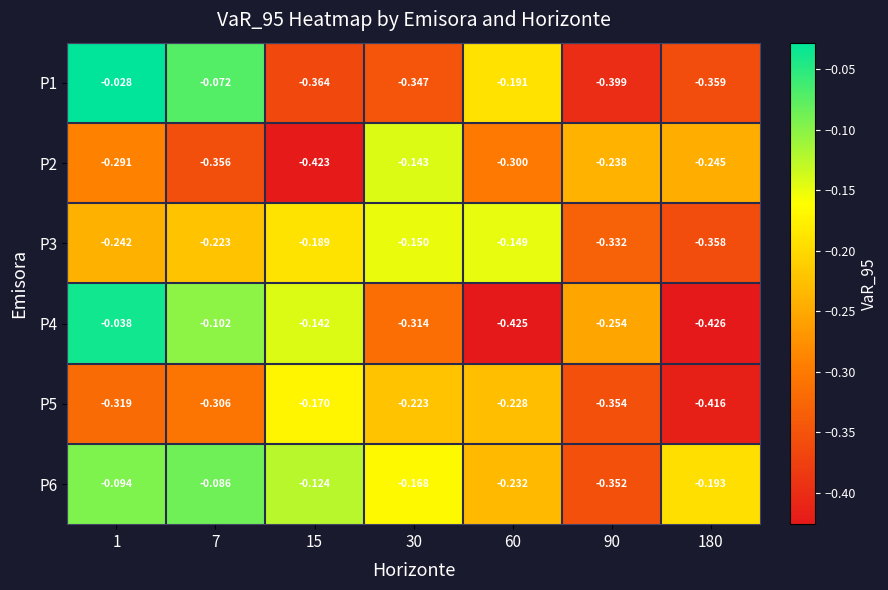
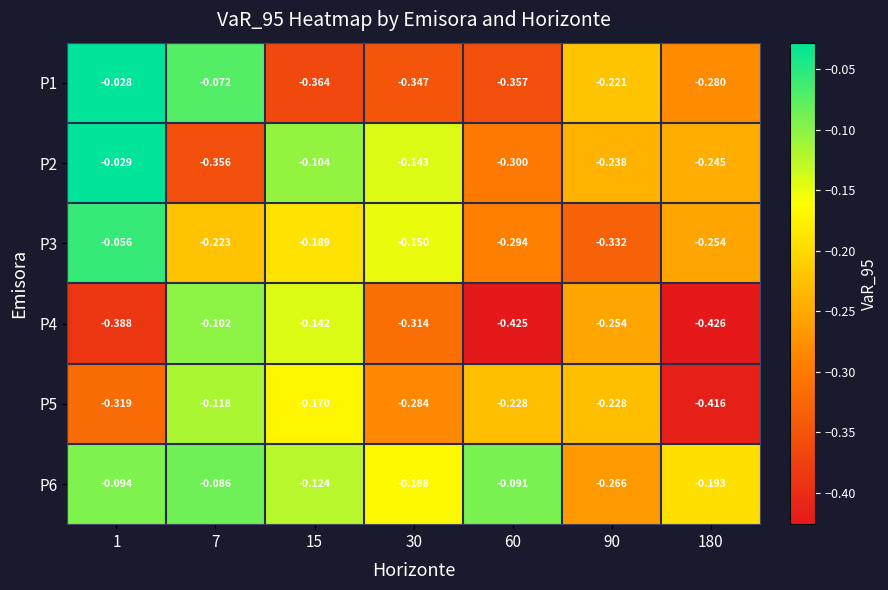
  {
    "P1": {
      "1": -0.028,
      "7": -0.072,
      "15": -0.364,
      "30": -0.347,
-     "60": -0.191,
-     "90": -0.399,
-     "180": -0.359
+     "60": -0.357,
+     "90": -0.221,
+     "180": -0.280
    },
    "P2": {
-     "1": -0.291,
+     "1": -0.029,
      "7": -0.356,
-     "15": -0.423,
+     "15": -0.104,
      "30": -0.143,
      "60": -0.300,
      "90": -0.238,
      "180": -0.245
    },
    "P3": {
-     "1": -0.242,
+     "1": -0.056,
      "7": -0.223,
      "15": -0.189,
      "30": -0.150,
-     "60": -0.149,
+     "60": -0.294,
      "90": -0.332,
-     "180": -0.358
+     "180": -0.254
    },
    "P4": {
-     "1": -0.038,
+     "1": -0.388,
      "7": -0.102,
      "15": -0.142,
      "30": -0.314,
      "60": -0.425,
      "90": -0.254,
      "180": -0.426
    },
    "P5": {
      "1": -0.319,
-     "7": -0.306,
+     "7": -0.118,
      "15": -0.170,
-     "30": -0.223,
+     "30": -0.284,
      "60": -0.228,
-     "90": -0.354,
+     "90": -0.228,
      "180": -0.416
    },
    "P6": {
      "1": -0.094,
      "7": -0.086,
      "15": -0.124,
      "30": -0.168,
-     "60": -0.232,
-     "90": -0.352,
+     "60": -0.091,
+     "90": -0.266,
      "180": -0.193
    }
  }
